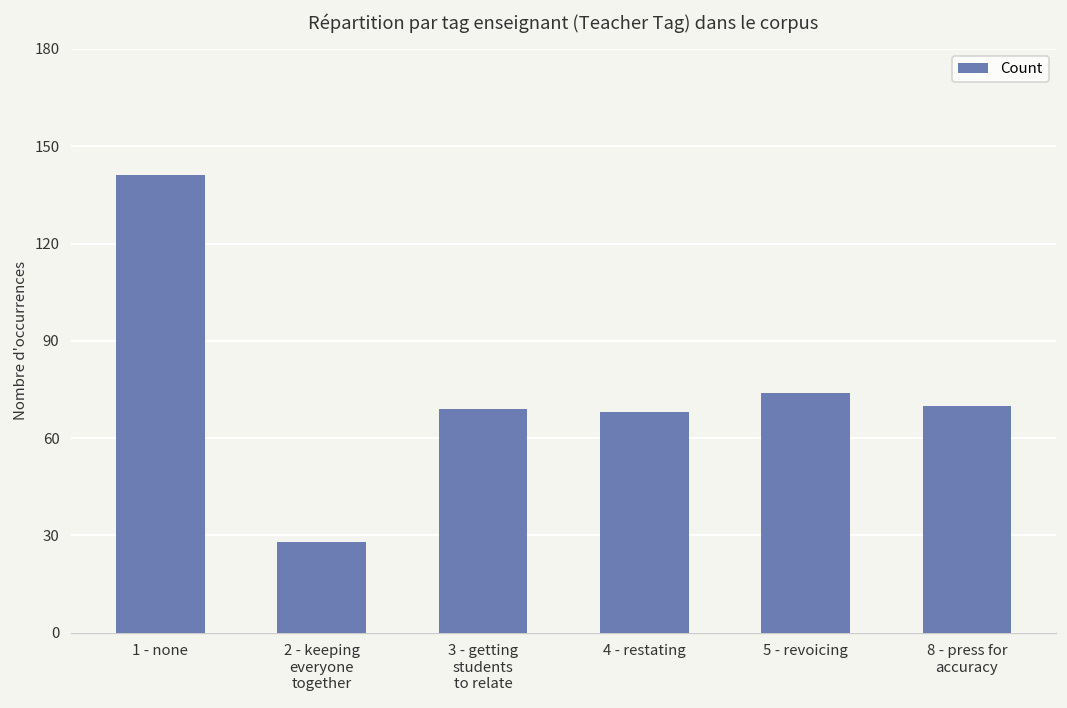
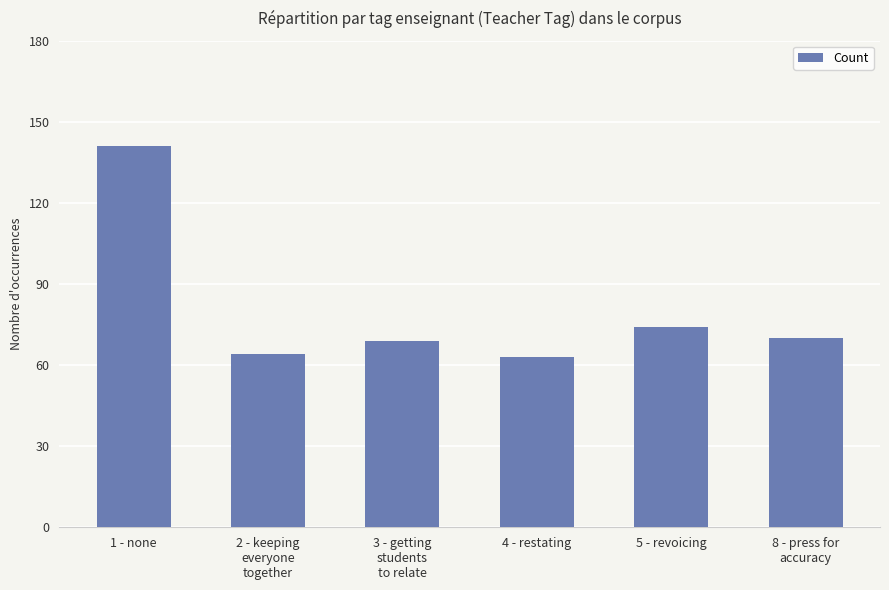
  {
    "1 - none": 141,
-   "2 - keeping everyone together": 28,
+   "2 - keeping everyone together": 64,
    "3 - getting students to relate": 69,
-   "4 - restating": 68,
+   "4 - restating": 63,
    "5 - revoicing": 74,
    "8 - press for accuracy": 70
  }
